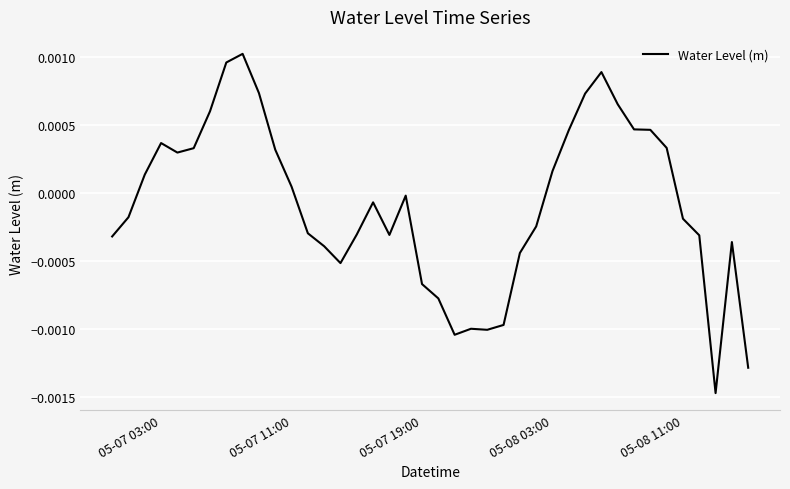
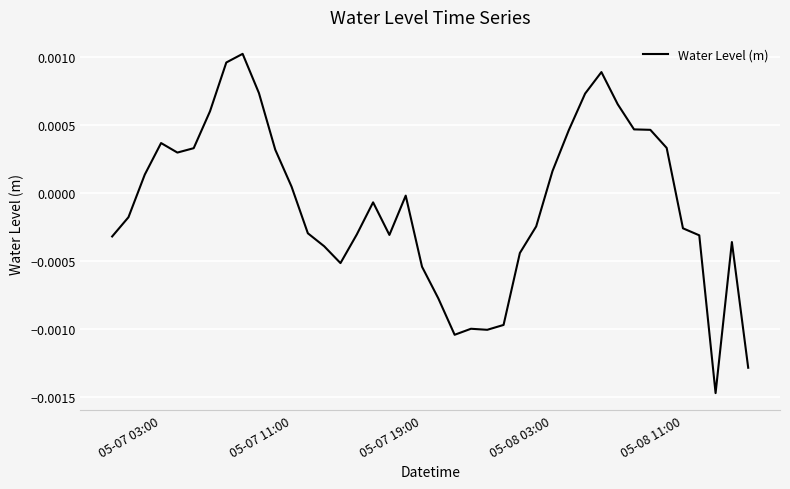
  {
    "05-07 03:00": 0.00037,
    "05-07 11:00": 0.00005,
-   "05-07 19:00": -0.00067,
+   "05-07 19:00": -0.00054,
    "05-08 03:00": 0.00016,
-   "05-08 11:00": -0.00019
+   "05-08 11:00": -0.00026
  }
